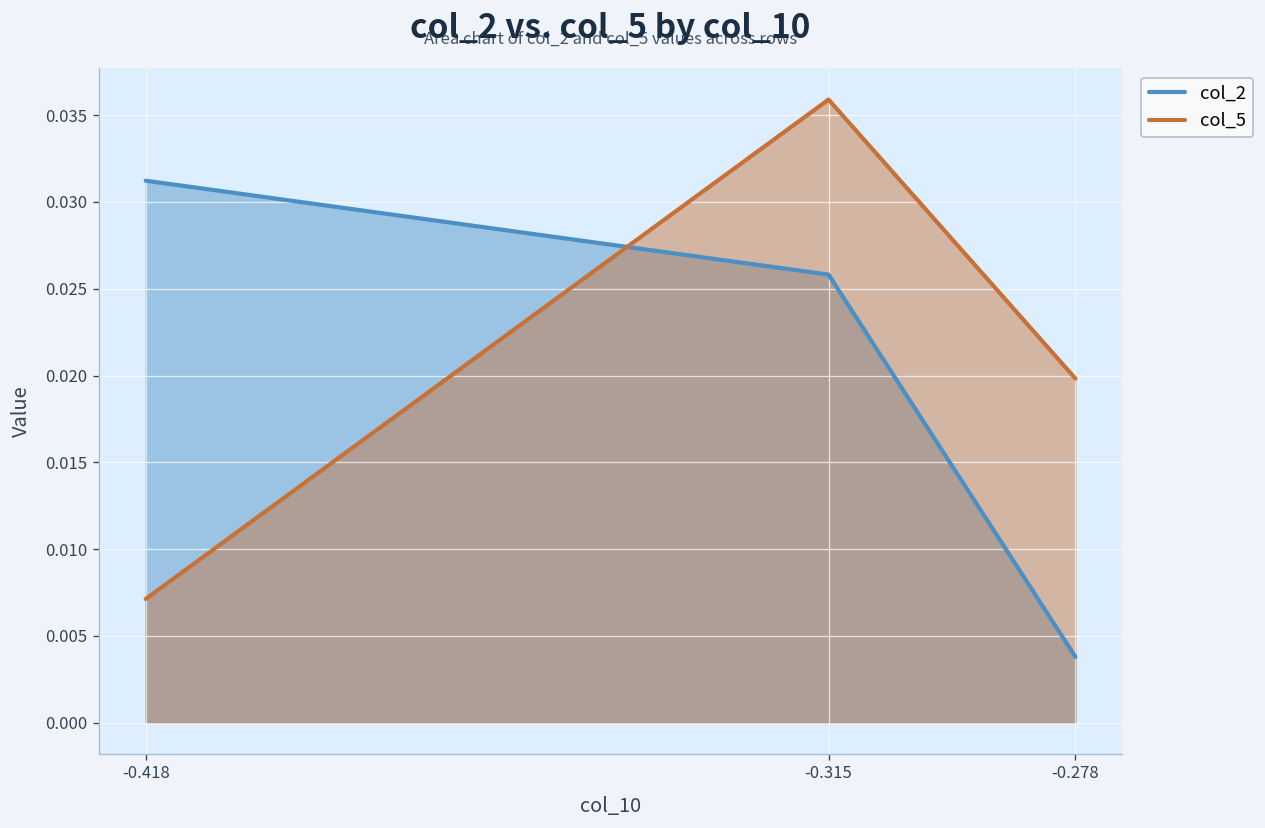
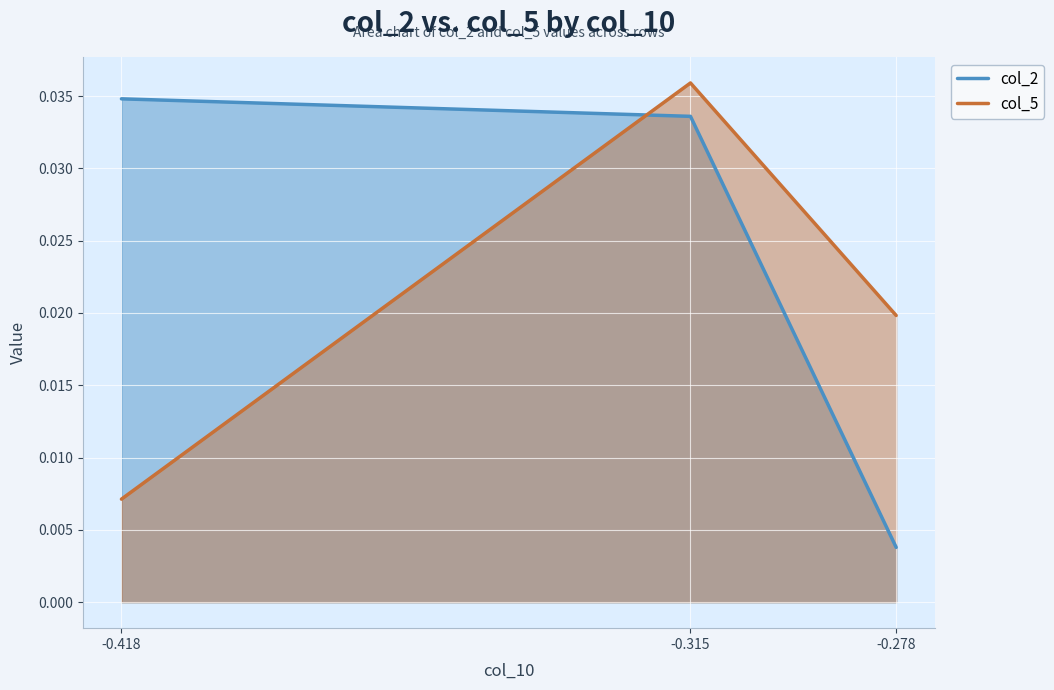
  {
    "col_2": {
-     "-0.418": 0.0312,
-     "-0.315": 0.0258,
+     "-0.418": 0.0348,
+     "-0.315": 0.0336,
      "-0.278": 0.0038
    },
    "col_5": {
      "-0.418": 0.0071,
      "-0.315": 0.0359,
      "-0.278": 0.0198
    }
  }
